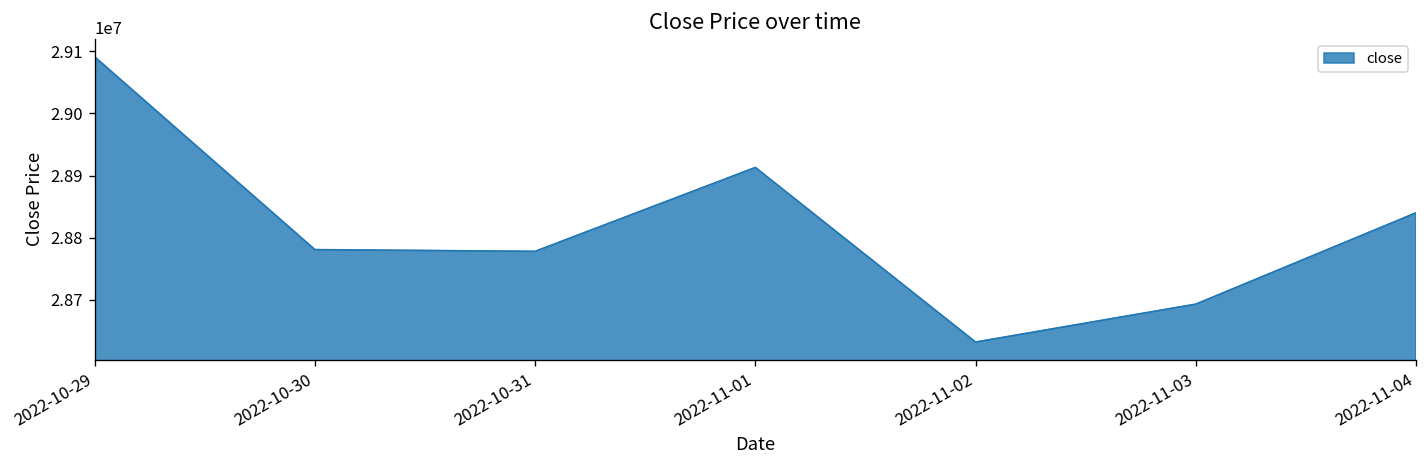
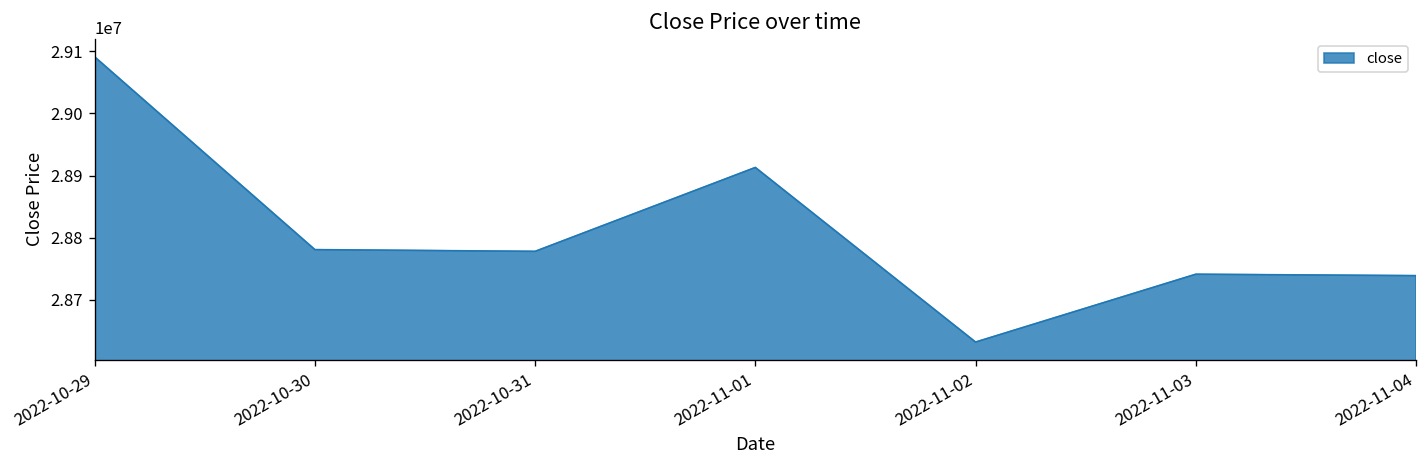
  {
    "2022-10-29": 29090000,
    "2022-10-30": 28780000,
    "2022-10-31": 28780000,
    "2022-11-01": 28910000,
    "2022-11-02": 28630000,
-   "2022-11-03": 28690000,
-   "2022-11-04": 28840000
+   "2022-11-03": 28740000,
+   "2022-11-04": 28740000
  }
